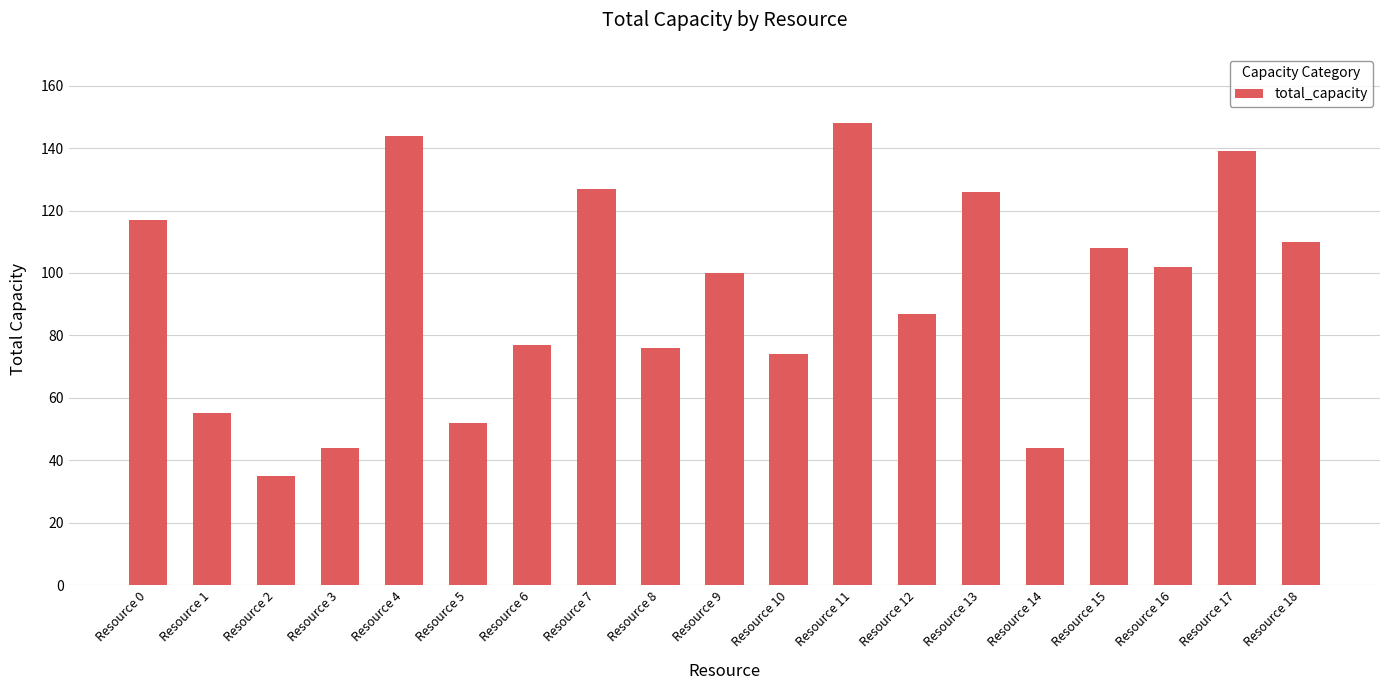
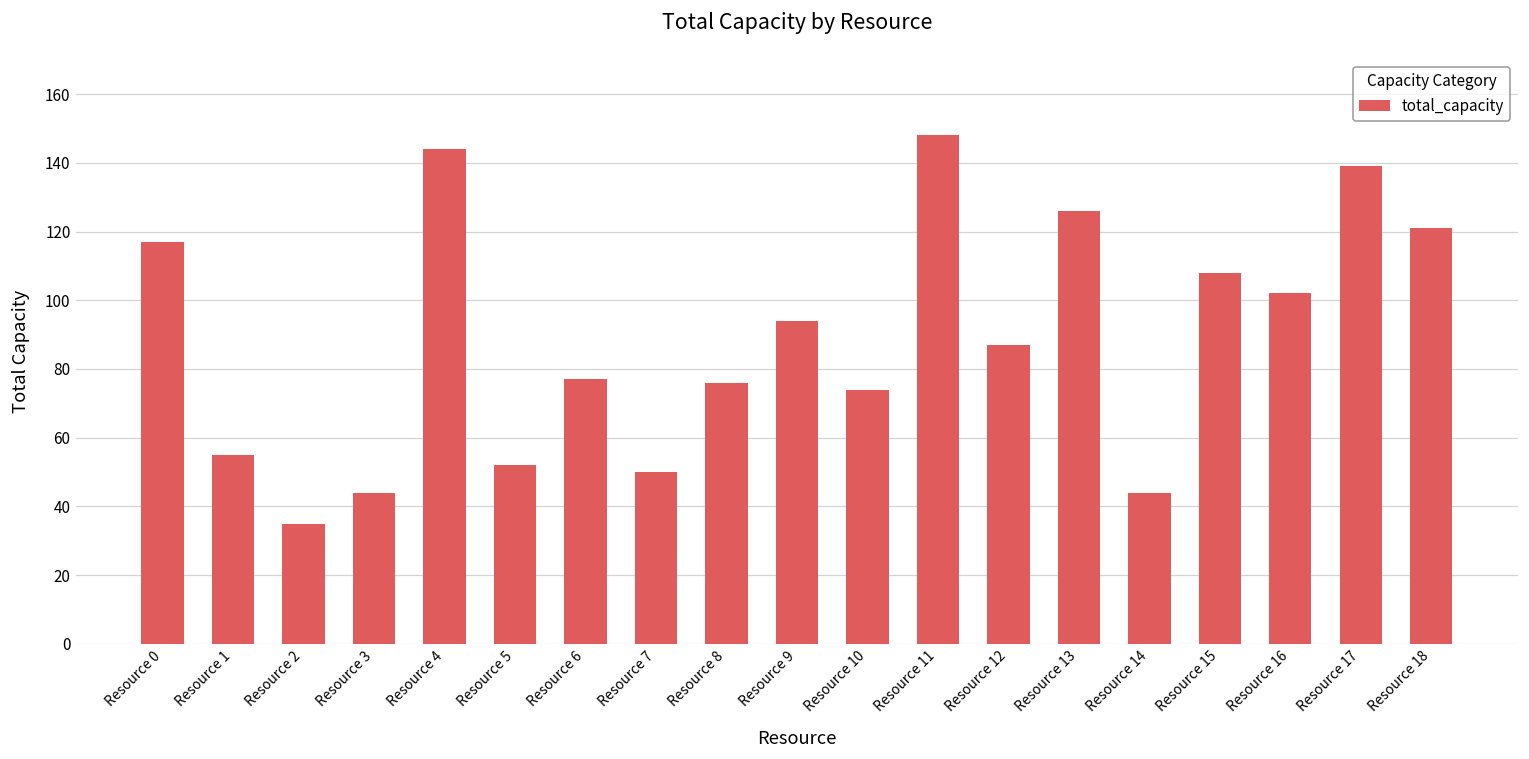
  {
    "Resource 0": 117,
    "Resource 1": 55,
    "Resource 2": 35,
    "Resource 3": 44,
    "Resource 4": 144,
    "Resource 5": 52,
    "Resource 6": 77,
-   "Resource 7": 127,
+   "Resource 7": 50,
    "Resource 8": 76,
-   "Resource 9": 100,
+   "Resource 9": 94,
    "Resource 10": 74,
    "Resource 11": 148,
    "Resource 12": 87,
    "Resource 13": 126,
    "Resource 14": 44,
    "Resource 15": 108,
    "Resource 16": 102,
    "Resource 17": 139,
-   "Resource 18": 110
+   "Resource 18": 121
  }
